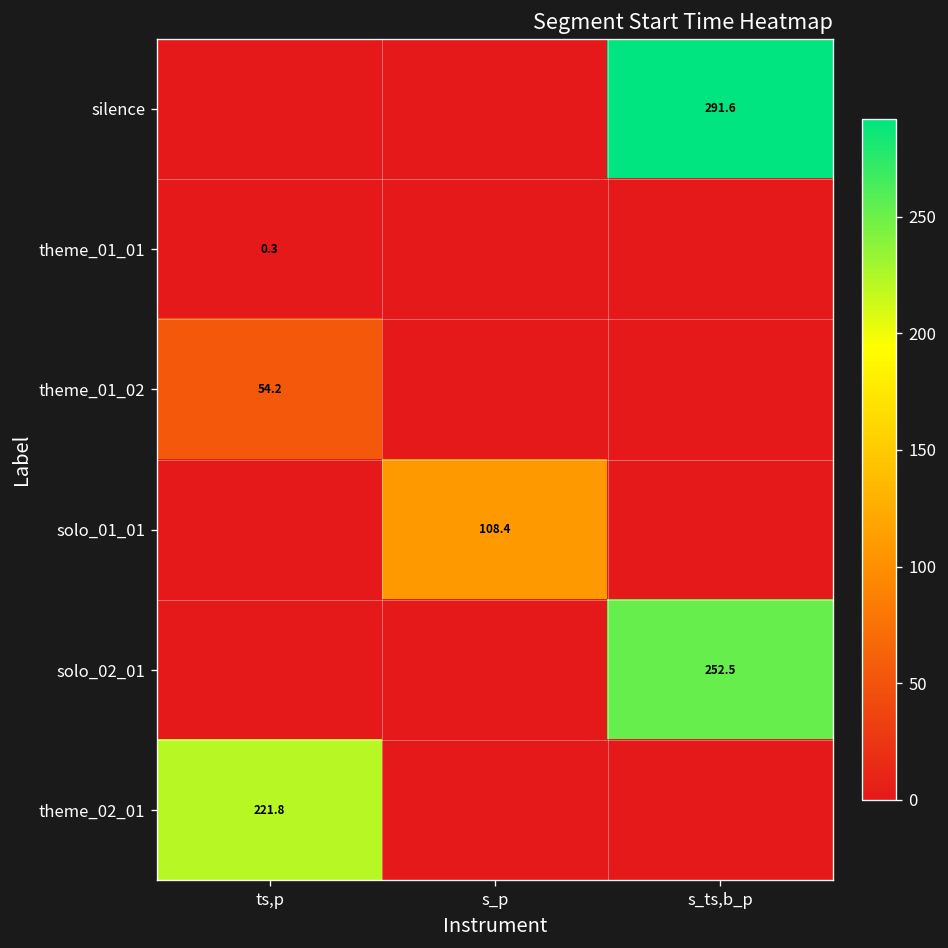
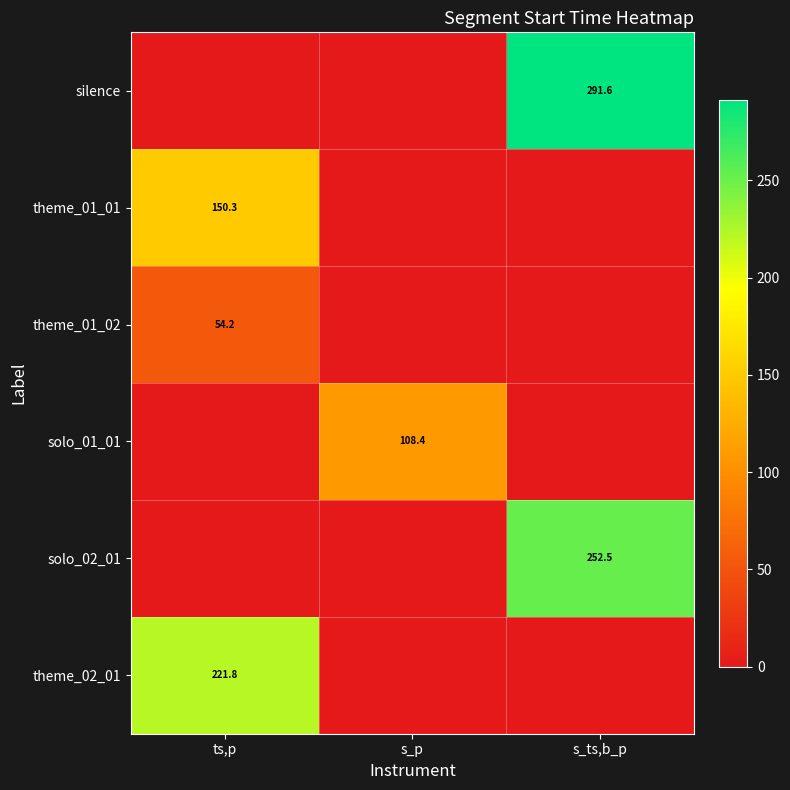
  {
    "silence": {
      "s_ts,b_p": 291.6
    },
    "theme_01_01": {
-     "ts,p": 0.3
+     "ts,p": 150.3
    },
    "theme_01_02": {
      "ts,p": 54.2
    },
    "solo_01_01": {
      "s_p": 108.4
    },
    "solo_02_01": {
      "s_ts,b_p": 252.5
    },
    "theme_02_01": {
      "ts,p": 221.8
    }
  }
